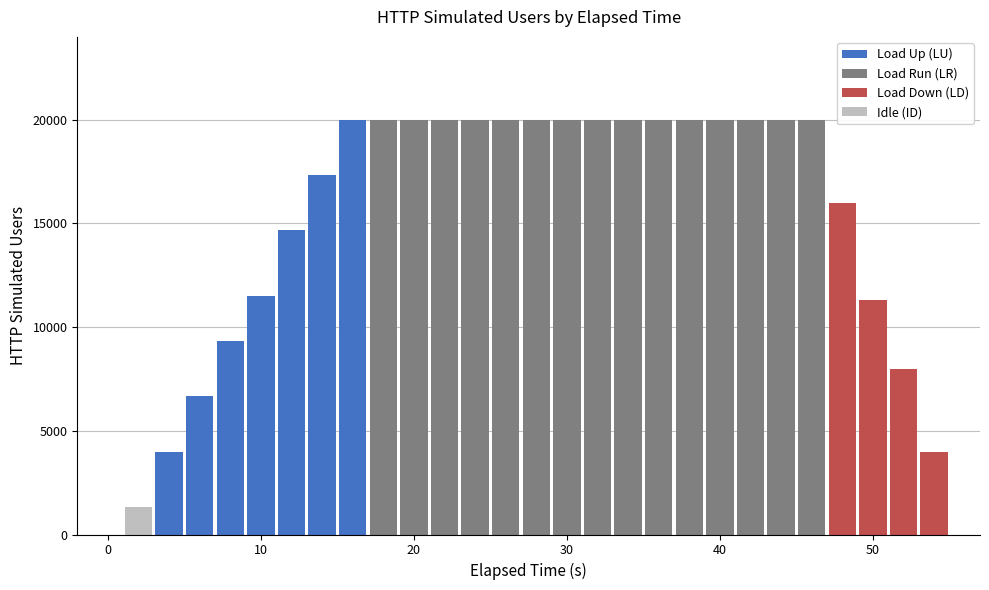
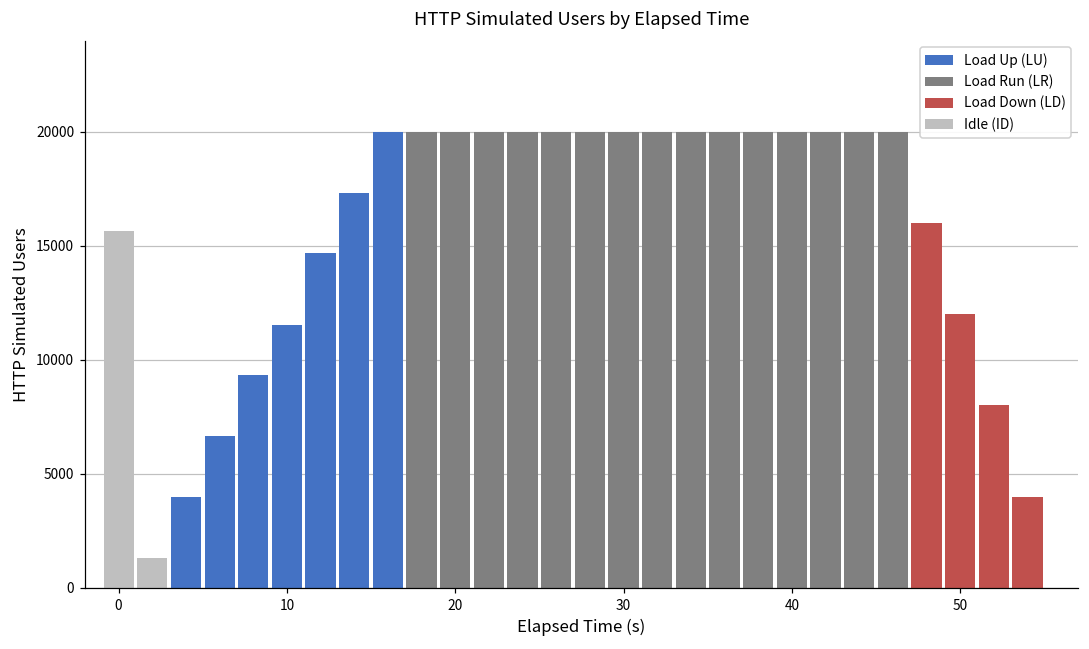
  {
    "Load Up (LU)": {
      "10": 11500
    },
    "Load Run (LR)": {
      "20": 20000,
      "30": 20000,
      "40": 20000
    },
    "Load Down (LD)": {
-     "50": 11300
+     "50": 12000
    },
    "Idle (ID)": {
-     "0": 0
+     "0": 15600
    }
  }
